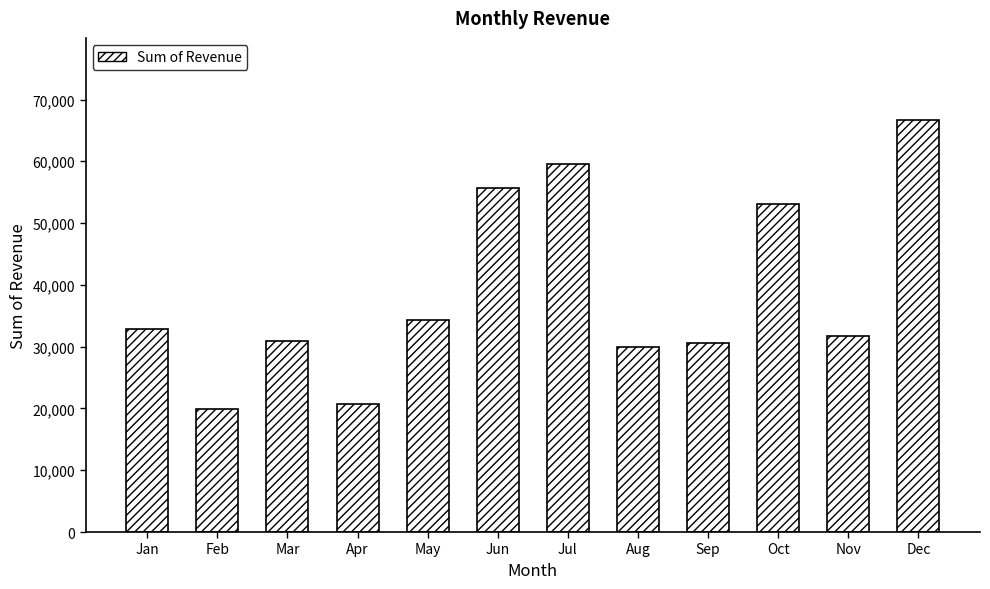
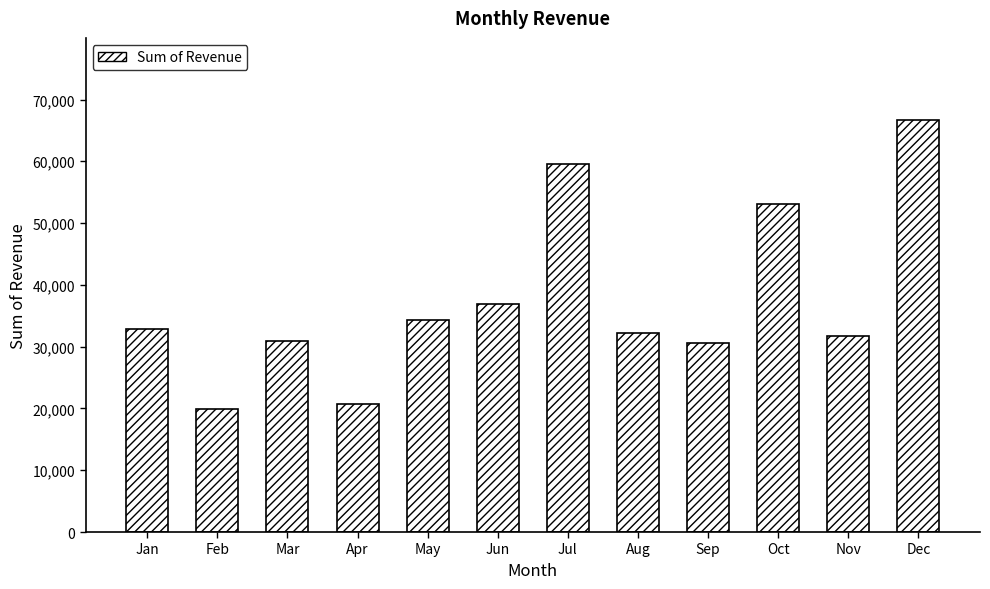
  {
    "Jan": "33,000",
    "Feb": "20,000",
    "Mar": "31,000",
    "Apr": "21,000",
    "May": "34,000",
-   "Jun": "56,000",
+   "Jun": "37,000",
    "Jul": "60,000",
-   "Aug": "30,000",
+   "Aug": "32,000",
    "Sep": "31,000",
    "Oct": "53,000",
    "Nov": "32,000",
    "Dec": "67,000"
  }
